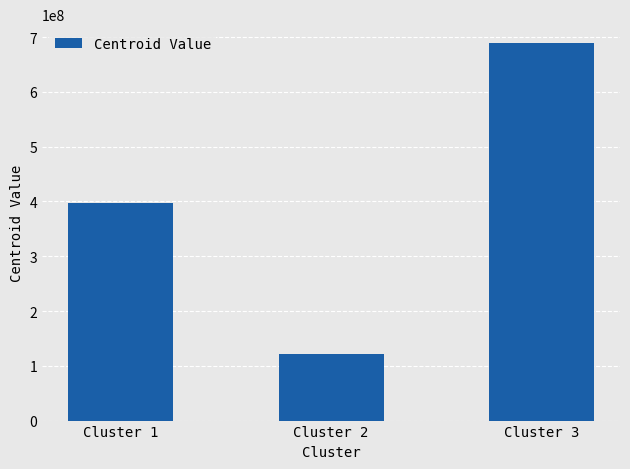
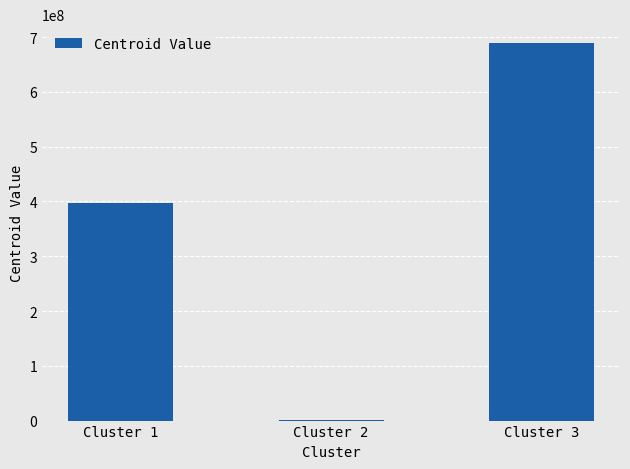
  {
    "Cluster 1": 400000000,
-   "Cluster 2": 120000000,
+   "Cluster 2": 0,
    "Cluster 3": 690000000
  }
